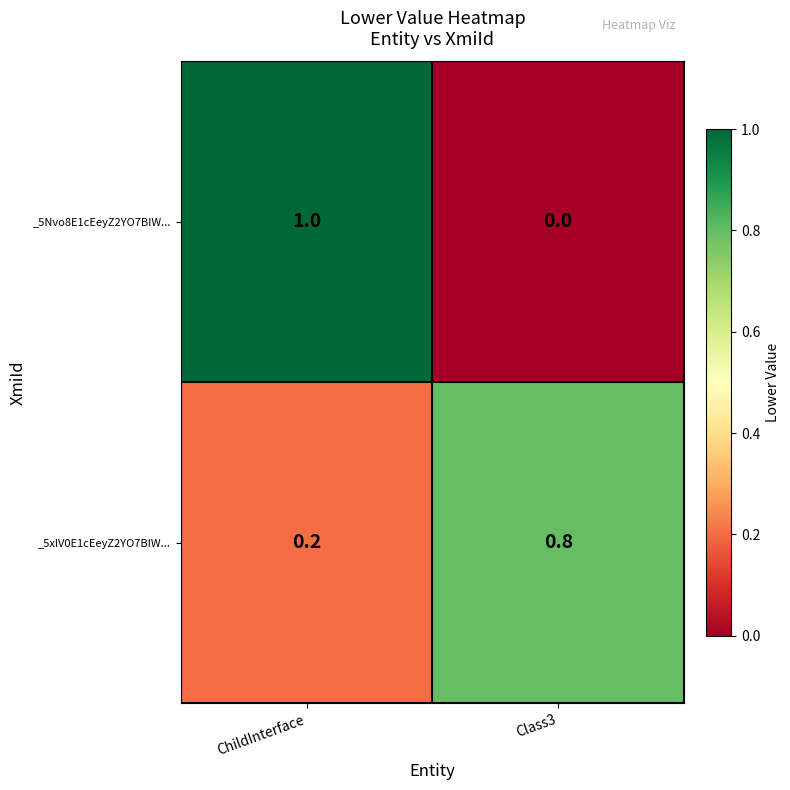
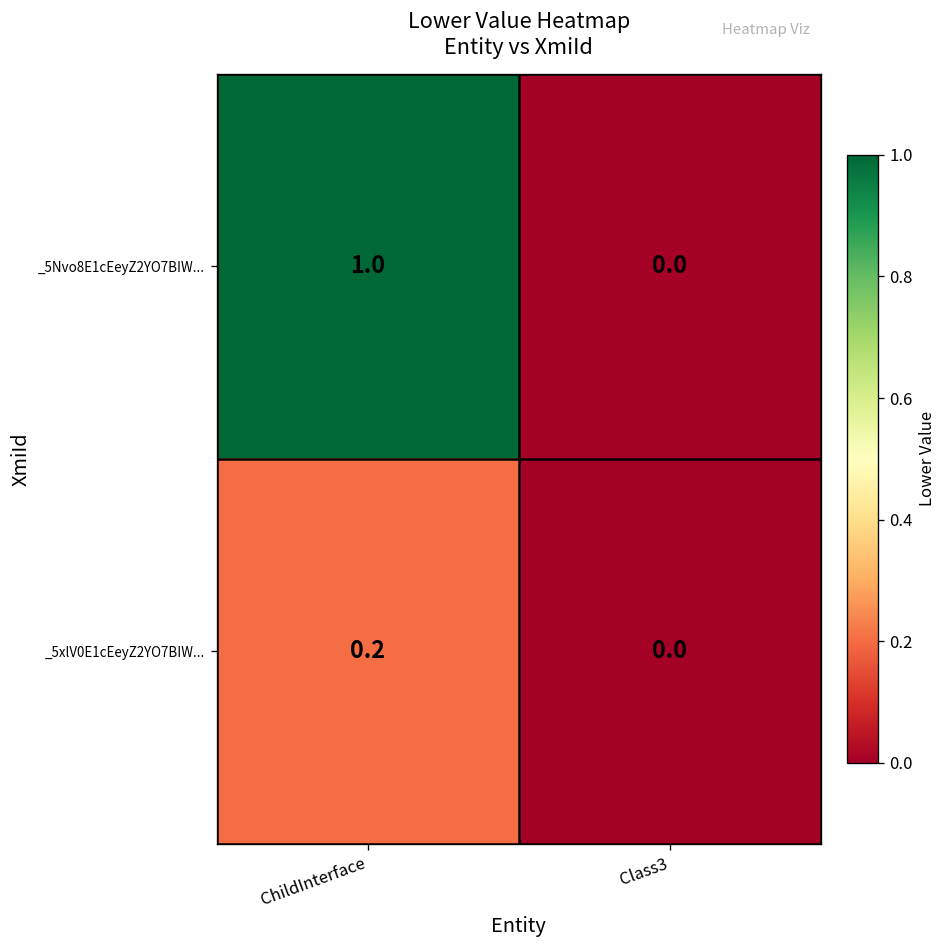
  {
    "_5Nvo8E1cEeyZ2YO7BIW...": {
      "ChildInterface": 1.0,
      "Class3": 0.0
    },
    "_5xlV0E1cEeyZ2YO7BIW...": {
      "ChildInterface": 0.2,
-     "Class3": 0.8
+     "Class3": 0.0
    }
  }
